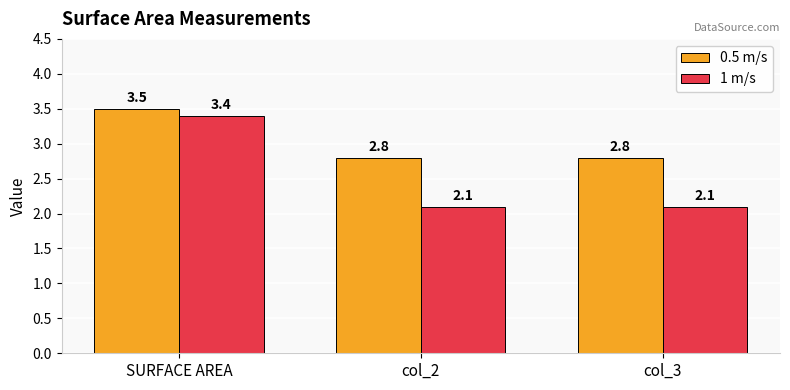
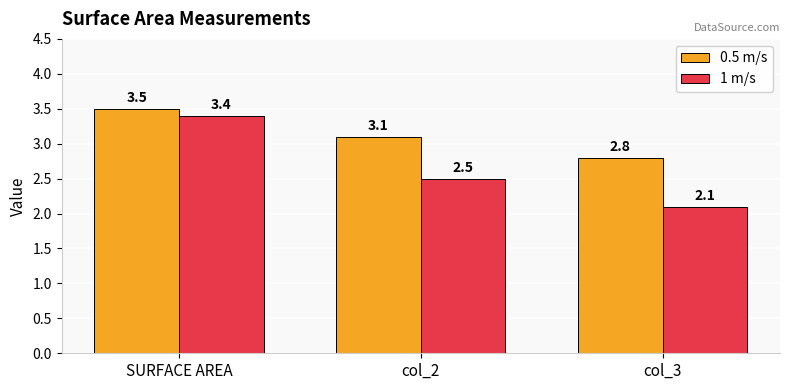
  {
    "0.5 m/s": {
      "SURFACE AREA": 3.5,
-     "col_2": 2.8,
+     "col_2": 3.1,
      "col_3": 2.8
    },
    "1 m/s": {
      "SURFACE AREA": 3.4,
-     "col_2": 2.1,
+     "col_2": 2.5,
      "col_3": 2.1
    }
  }
